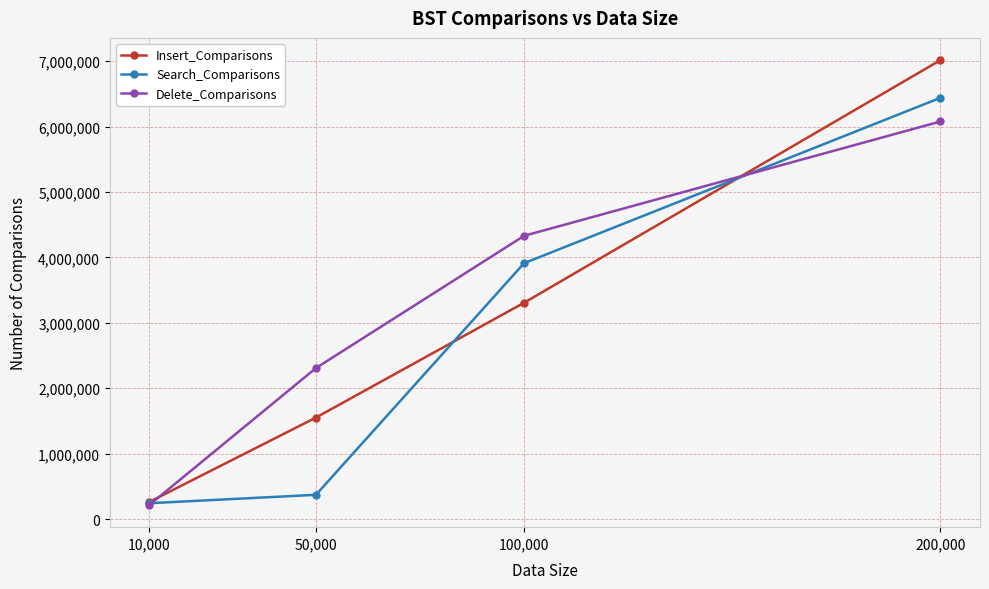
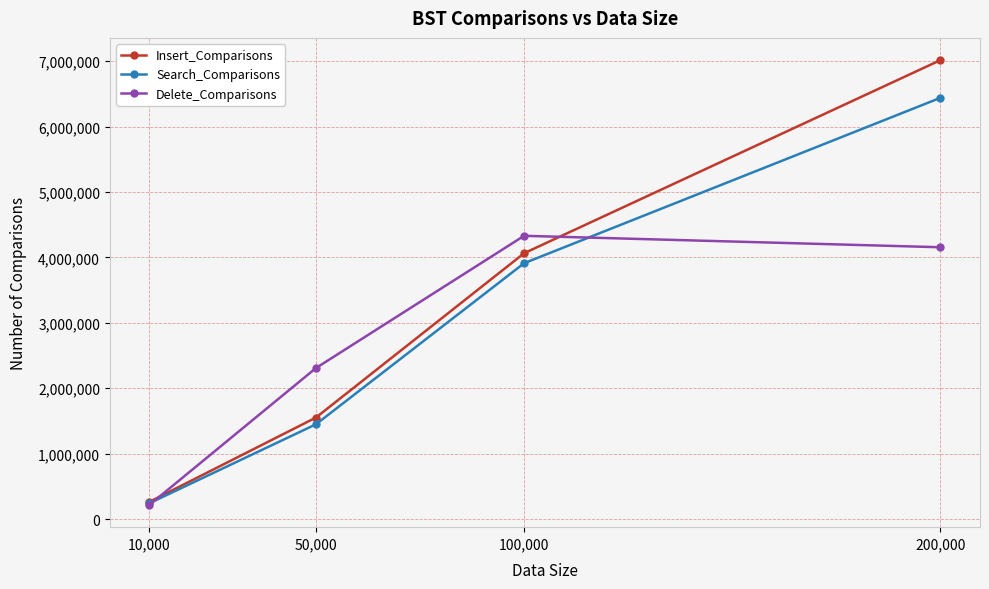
  {
    "Insert_Comparisons": {
      "50,000": "1,600,000",
-     "100,000": "3,300,000",
+     "100,000": "4,100,000",
      "200,000": "7,000,000"
    },
    "Search_Comparisons": {
-     "50,000": "400,000",
+     "50,000": "1,400,000",
      "100,000": "3,900,000",
      "200,000": "6,400,000"
    },
    "Delete_Comparisons": {
      "50,000": "2,300,000",
      "100,000": "4,300,000",
-     "200,000": "6,100,000"
+     "200,000": "4,200,000"
    }
  }
